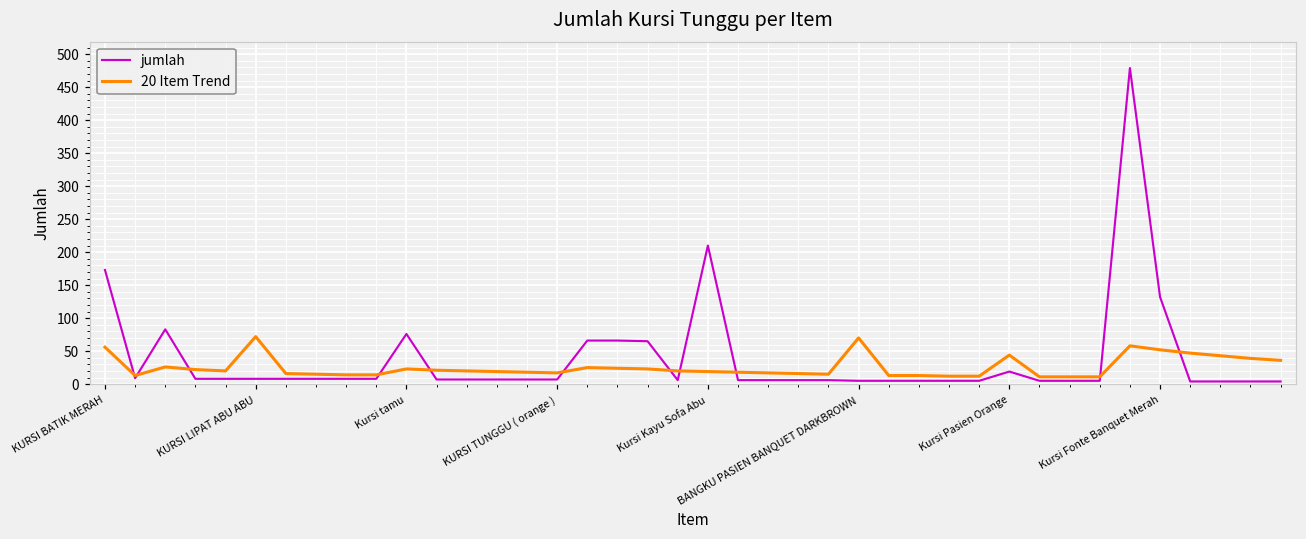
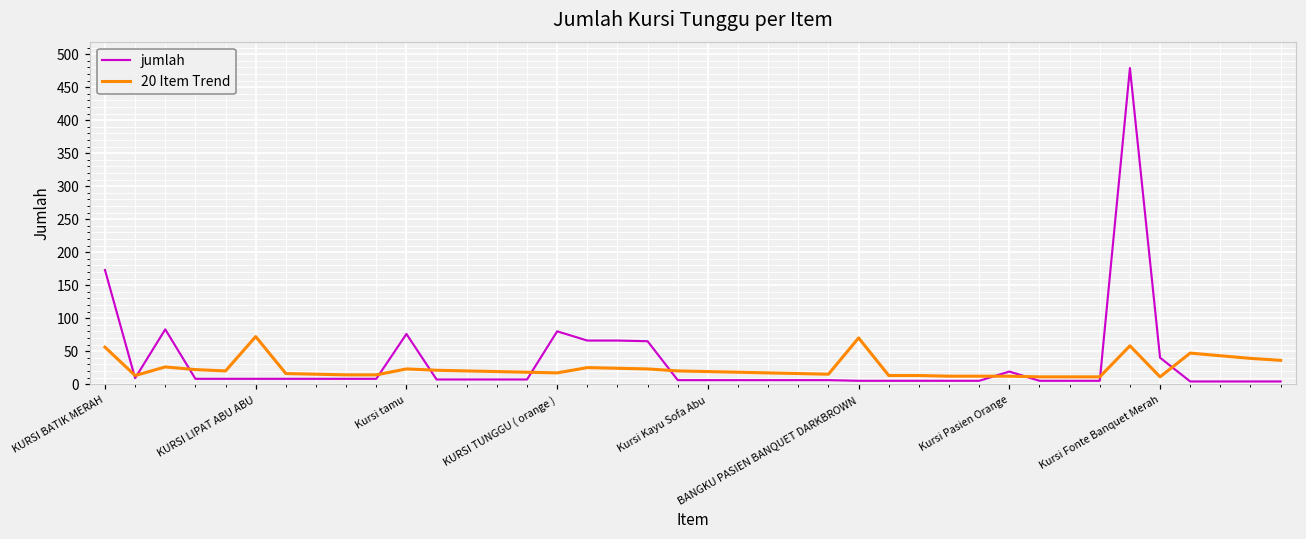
  {
    "jumlah": {
      "KURSI BATIK MERAH": 170,
      "KURSI LIPAT ABU ABU": 10,
      "Kursi tamu": 80,
-     "KURSI TUNGGU ( orange )": 10,
-     "Kursi Kayu Sofa Abu": 210,
+     "KURSI TUNGGU ( orange )": 80,
+     "Kursi Kayu Sofa Abu": 10,
      "BANGKU PASIEN BANQUET DARKBROWN": 10,
      "Kursi Pasien Orange": 20,
-     "Kursi Fonte Banquet Merah": 130
+     "Kursi Fonte Banquet Merah": 40
    },
    "20 Item Trend": {
      "KURSI BATIK MERAH": 60,
      "KURSI LIPAT ABU ABU": 70,
      "Kursi tamu": 20,
      "KURSI TUNGGU ( orange )": 20,
      "Kursi Kayu Sofa Abu": 20,
      "BANGKU PASIEN BANQUET DARKBROWN": 70,
-     "Kursi Pasien Orange": 40,
-     "Kursi Fonte Banquet Merah": 50
+     "Kursi Pasien Orange": 10,
+     "Kursi Fonte Banquet Merah": 10
    }
  }
